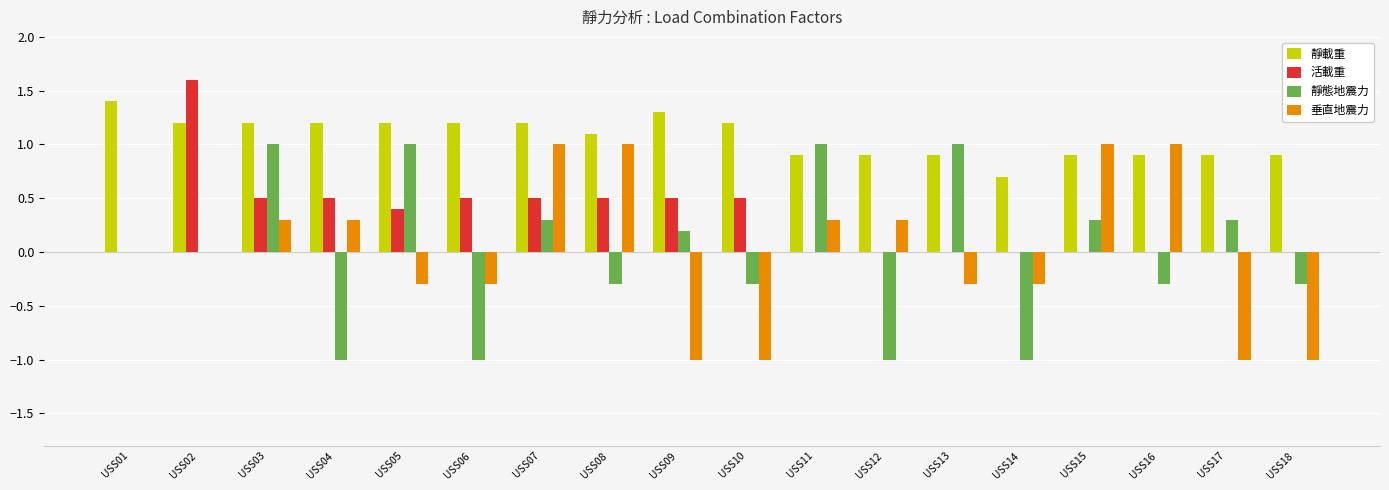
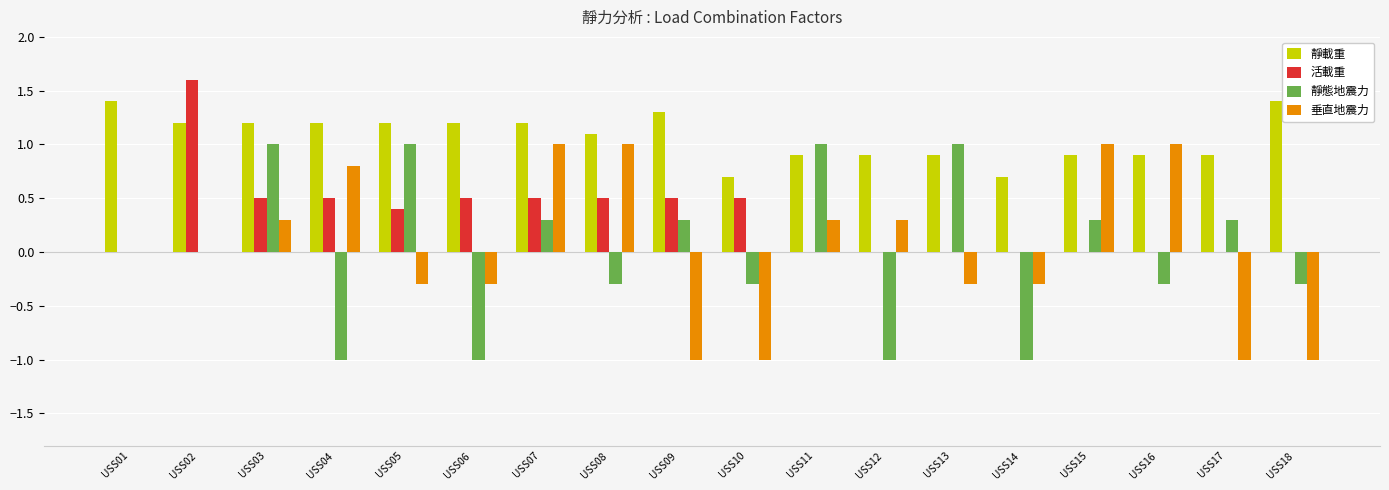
  {
    "靜載重": {
      "USS01": 1.4,
      "USS02": 1.2,
      "USS03": 1.2,
      "USS04": 1.2,
      "USS05": 1.2,
      "USS06": 1.2,
      "USS07": 1.2,
      "USS08": 1.1,
      "USS09": 1.3,
-     "USS10": 1.2,
+     "USS10": 0.7,
      "USS11": 0.9,
      "USS12": 0.9,
      "USS13": 0.9,
      "USS14": 0.7,
      "USS15": 0.9,
      "USS16": 0.9,
      "USS17": 0.9,
-     "USS18": 0.9
+     "USS18": 1.4
    },
    "活載重": {
      "USS01": 0.0,
      "USS02": 1.6,
      "USS03": 0.5,
      "USS04": 0.5,
      "USS05": 0.4,
      "USS06": 0.5,
      "USS07": 0.5,
      "USS08": 0.5,
      "USS09": 0.5,
      "USS10": 0.5,
      "USS11": 0.0,
      "USS12": 0.0,
      "USS13": 0.0,
      "USS14": 0.0,
      "USS15": 0.0,
      "USS16": 0.0,
      "USS17": 0.0,
      "USS18": 0.0
    },
    "靜態地震力": {
      "USS01": 0.0,
      "USS02": 0.0,
      "USS03": 1.0,
      "USS04": -1.0,
      "USS05": 1.0,
      "USS06": -1.0,
      "USS07": 0.3,
      "USS08": -0.3,
-     "USS09": 0.2,
+     "USS09": 0.3,
      "USS10": -0.3,
      "USS11": 1.0,
      "USS12": -1.0,
      "USS13": 1.0,
      "USS14": -1.0,
      "USS15": 0.3,
      "USS16": -0.3,
      "USS17": 0.3,
      "USS18": -0.3
    },
    "垂直地震力": {
      "USS01": 0.0,
      "USS02": 0.0,
      "USS03": 0.3,
-     "USS04": 0.3,
+     "USS04": 0.8,
      "USS05": -0.3,
      "USS06": -0.3,
      "USS07": 1.0,
      "USS08": 1.0,
      "USS09": -1.0,
      "USS10": -1.0,
      "USS11": 0.3,
      "USS12": 0.3,
      "USS13": -0.3,
      "USS14": -0.3,
      "USS15": 1.0,
      "USS16": 1.0,
      "USS17": -1.0,
      "USS18": -1.0
    }
  }
